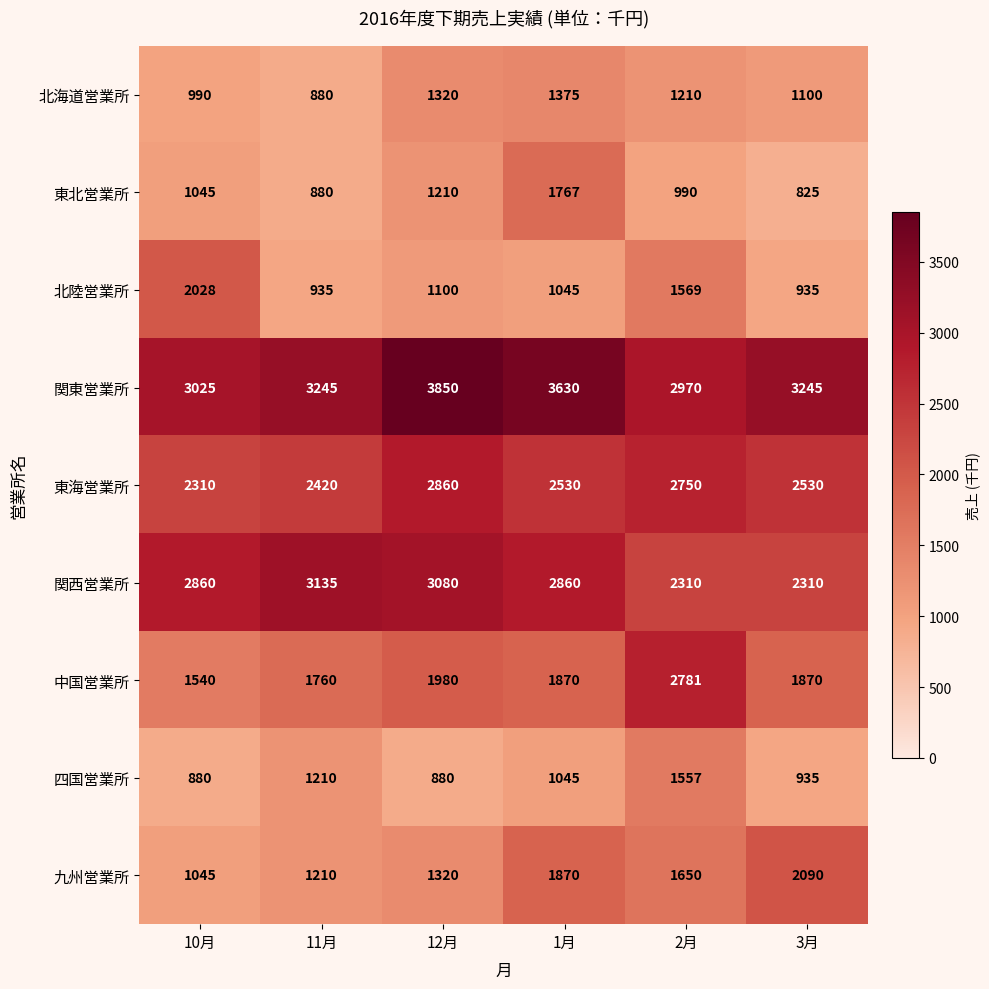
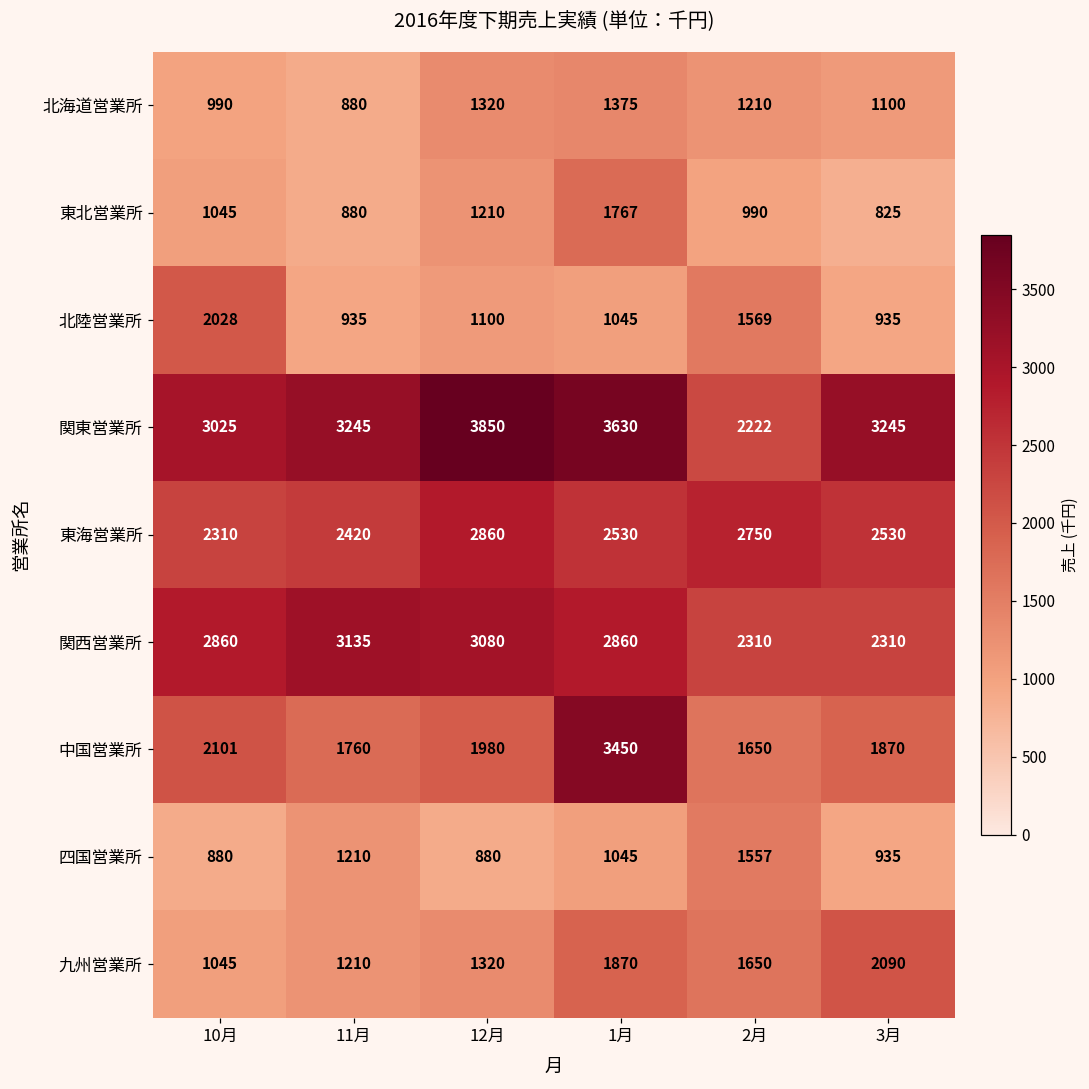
  {
    "北海道営業所": {
      "10月": 990,
      "11月": 880,
      "12月": 1320,
      "1月": 1375,
      "2月": 1210,
      "3月": 1100
    },
    "東北営業所": {
      "10月": 1045,
      "11月": 880,
      "12月": 1210,
      "1月": 1767,
      "2月": 990,
      "3月": 825
    },
    "北陸営業所": {
      "10月": 2028,
      "11月": 935,
      "12月": 1100,
      "1月": 1045,
      "2月": 1569,
      "3月": 935
    },
    "関東営業所": {
      "10月": 3025,
      "11月": 3245,
      "12月": 3850,
      "1月": 3630,
-     "2月": 2970,
+     "2月": 2222,
      "3月": 3245
    },
    "東海営業所": {
      "10月": 2310,
      "11月": 2420,
      "12月": 2860,
      "1月": 2530,
      "2月": 2750,
      "3月": 2530
    },
    "関西営業所": {
      "10月": 2860,
      "11月": 3135,
      "12月": 3080,
      "1月": 2860,
      "2月": 2310,
      "3月": 2310
    },
    "中国営業所": {
-     "10月": 1540,
+     "10月": 2101,
      "11月": 1760,
      "12月": 1980,
-     "1月": 1870,
-     "2月": 2781,
+     "1月": 3450,
+     "2月": 1650,
      "3月": 1870
    },
    "四国営業所": {
      "10月": 880,
      "11月": 1210,
      "12月": 880,
      "1月": 1045,
      "2月": 1557,
      "3月": 935
    },
    "九州営業所": {
      "10月": 1045,
      "11月": 1210,
      "12月": 1320,
      "1月": 1870,
      "2月": 1650,
      "3月": 2090
    }
  }
